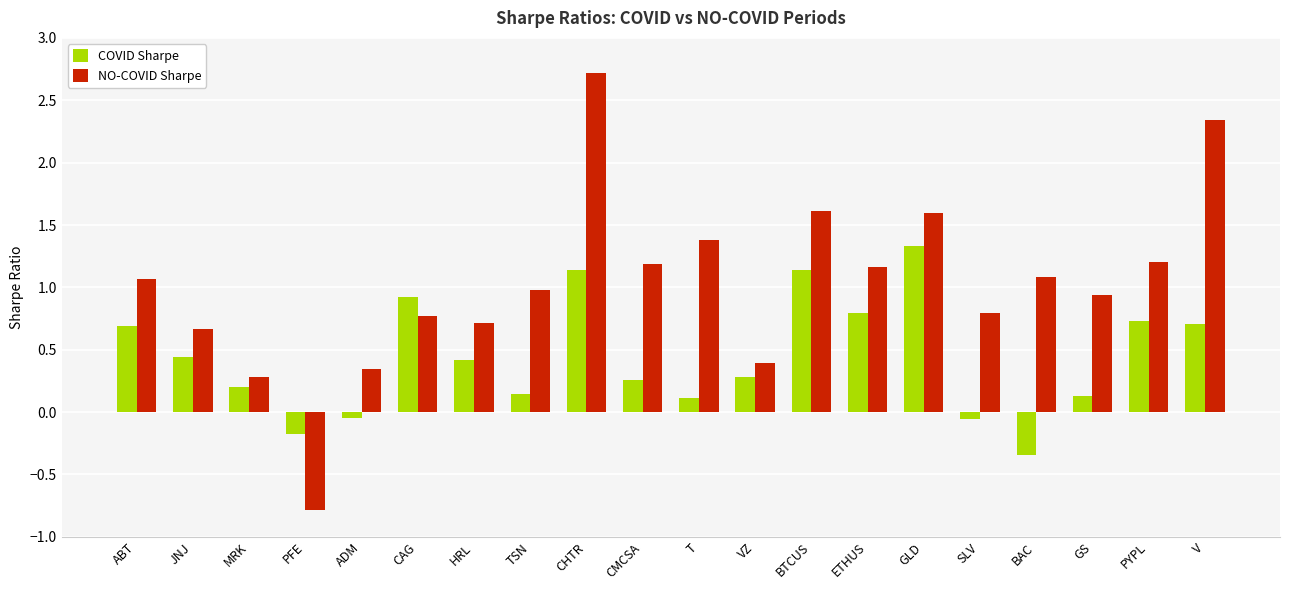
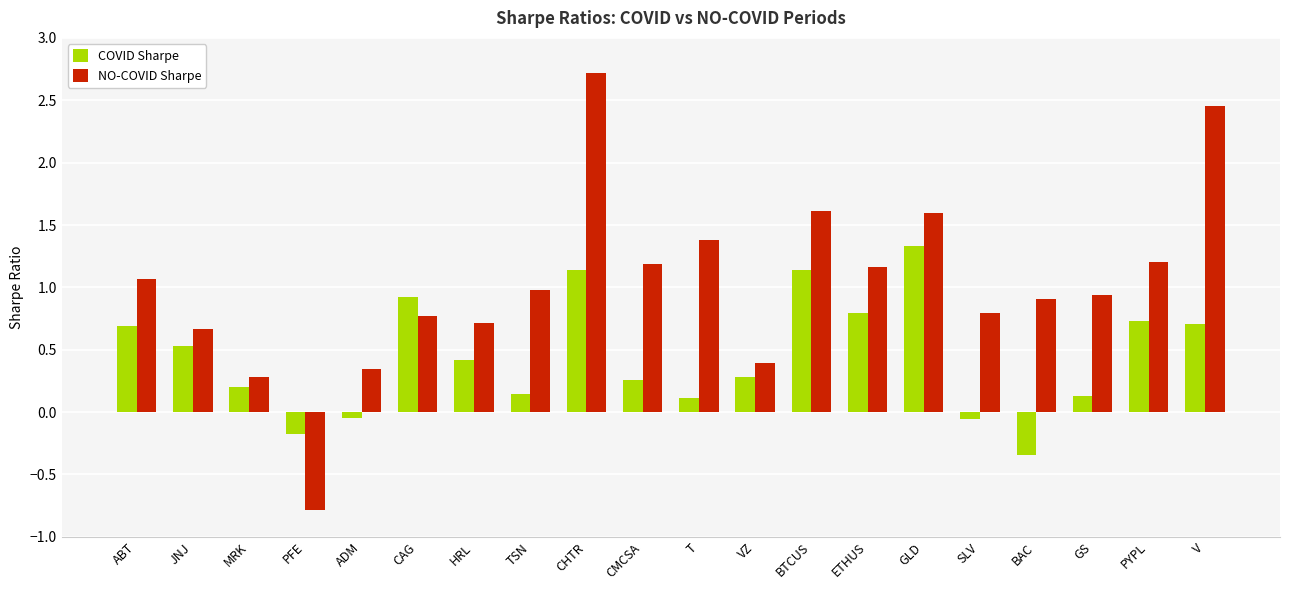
  {
    "COVID Sharpe": {
      "ABT": 0.69,
-     "JNJ": 0.44,
+     "JNJ": 0.53,
      "MRK": 0.20,
      "PFE": -0.18,
      "ADM": -0.04,
      "CAG": 0.93,
      "HRL": 0.42,
      "TSN": 0.14,
      "CHTR": 1.14,
      "CMCSA": 0.26,
      "T": 0.11,
      "VZ": 0.29,
      "BTCUS": 1.14,
      "ETHUS": 0.80,
      "GLD": 1.33,
      "SLV": -0.05,
      "BAC": -0.34,
      "GS": 0.13,
      "PYPL": 0.73,
      "V": 0.71
    },
    "NO-COVID Sharpe": {
      "ABT": 1.06,
      "JNJ": 0.67,
      "MRK": 0.28,
      "PFE": -0.78,
      "ADM": 0.35,
      "CAG": 0.77,
      "HRL": 0.72,
      "TSN": 0.98,
      "CHTR": 2.72,
      "CMCSA": 1.18,
      "T": 1.38,
      "VZ": 0.39,
      "BTCUS": 1.61,
      "ETHUS": 1.16,
      "GLD": 1.60,
      "SLV": 0.79,
-     "BAC": 1.08,
+     "BAC": 0.91,
      "GS": 0.94,
      "PYPL": 1.20,
-     "V": 2.34
+     "V": 2.45
    }
  }
